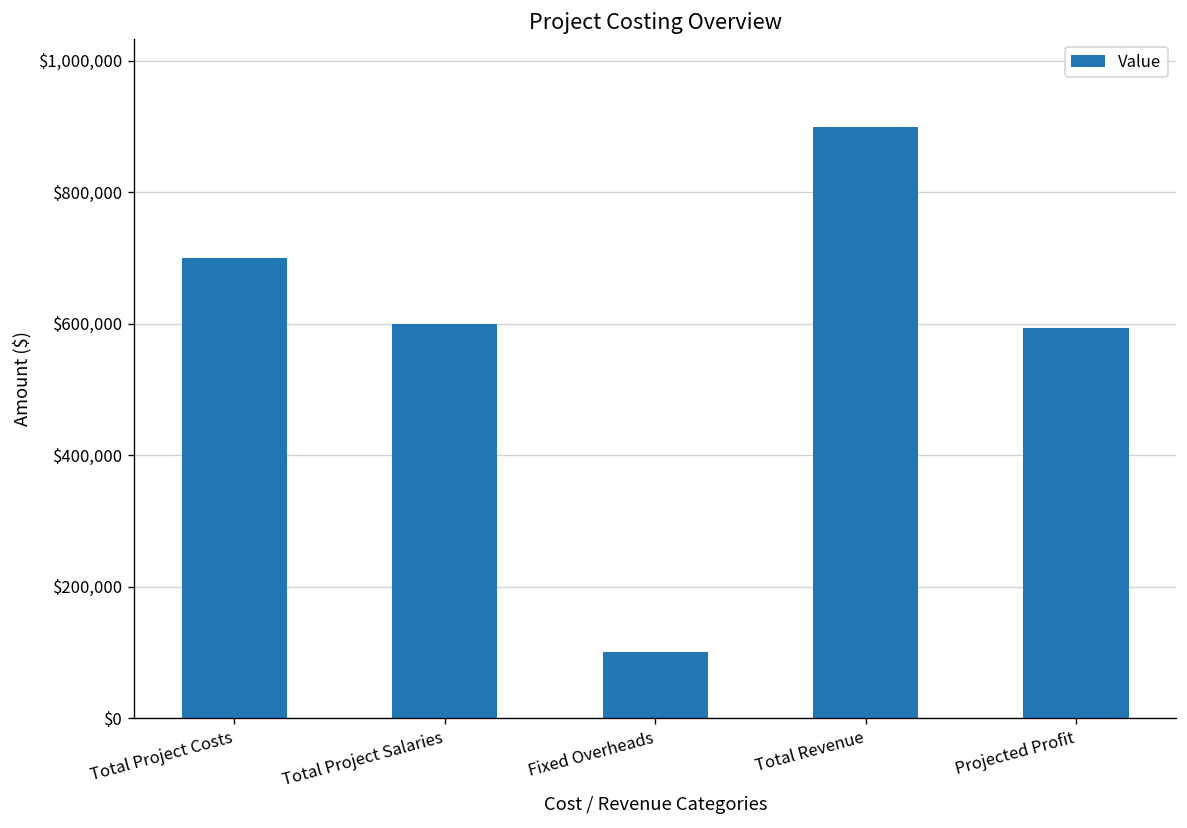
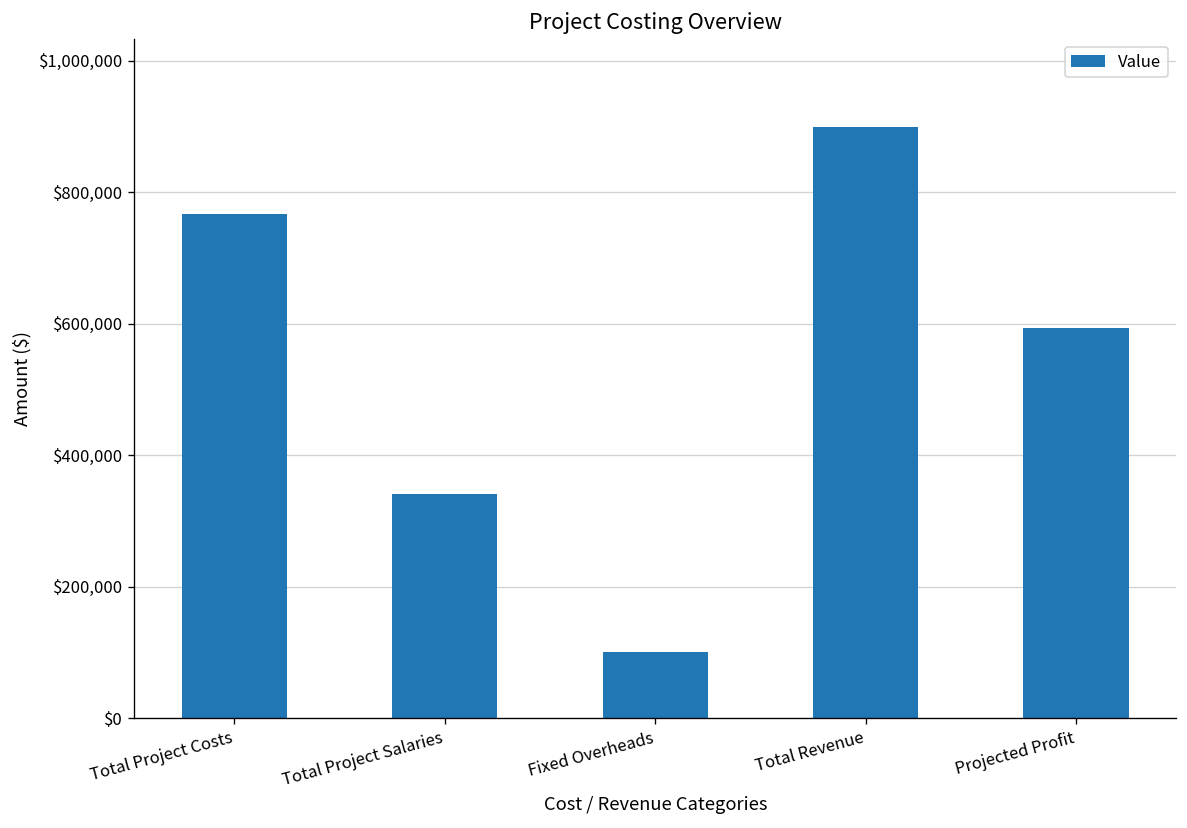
  {
-   "Total Project Costs": "$700,000",
-   "Total Project Salaries": "$600,000",
+   "Total Project Costs": "$770,000",
+   "Total Project Salaries": "$340,000",
    "Fixed Overheads": "$100,000",
    "Total Revenue": "$900,000",
    "Projected Profit": "$590,000"
  }
